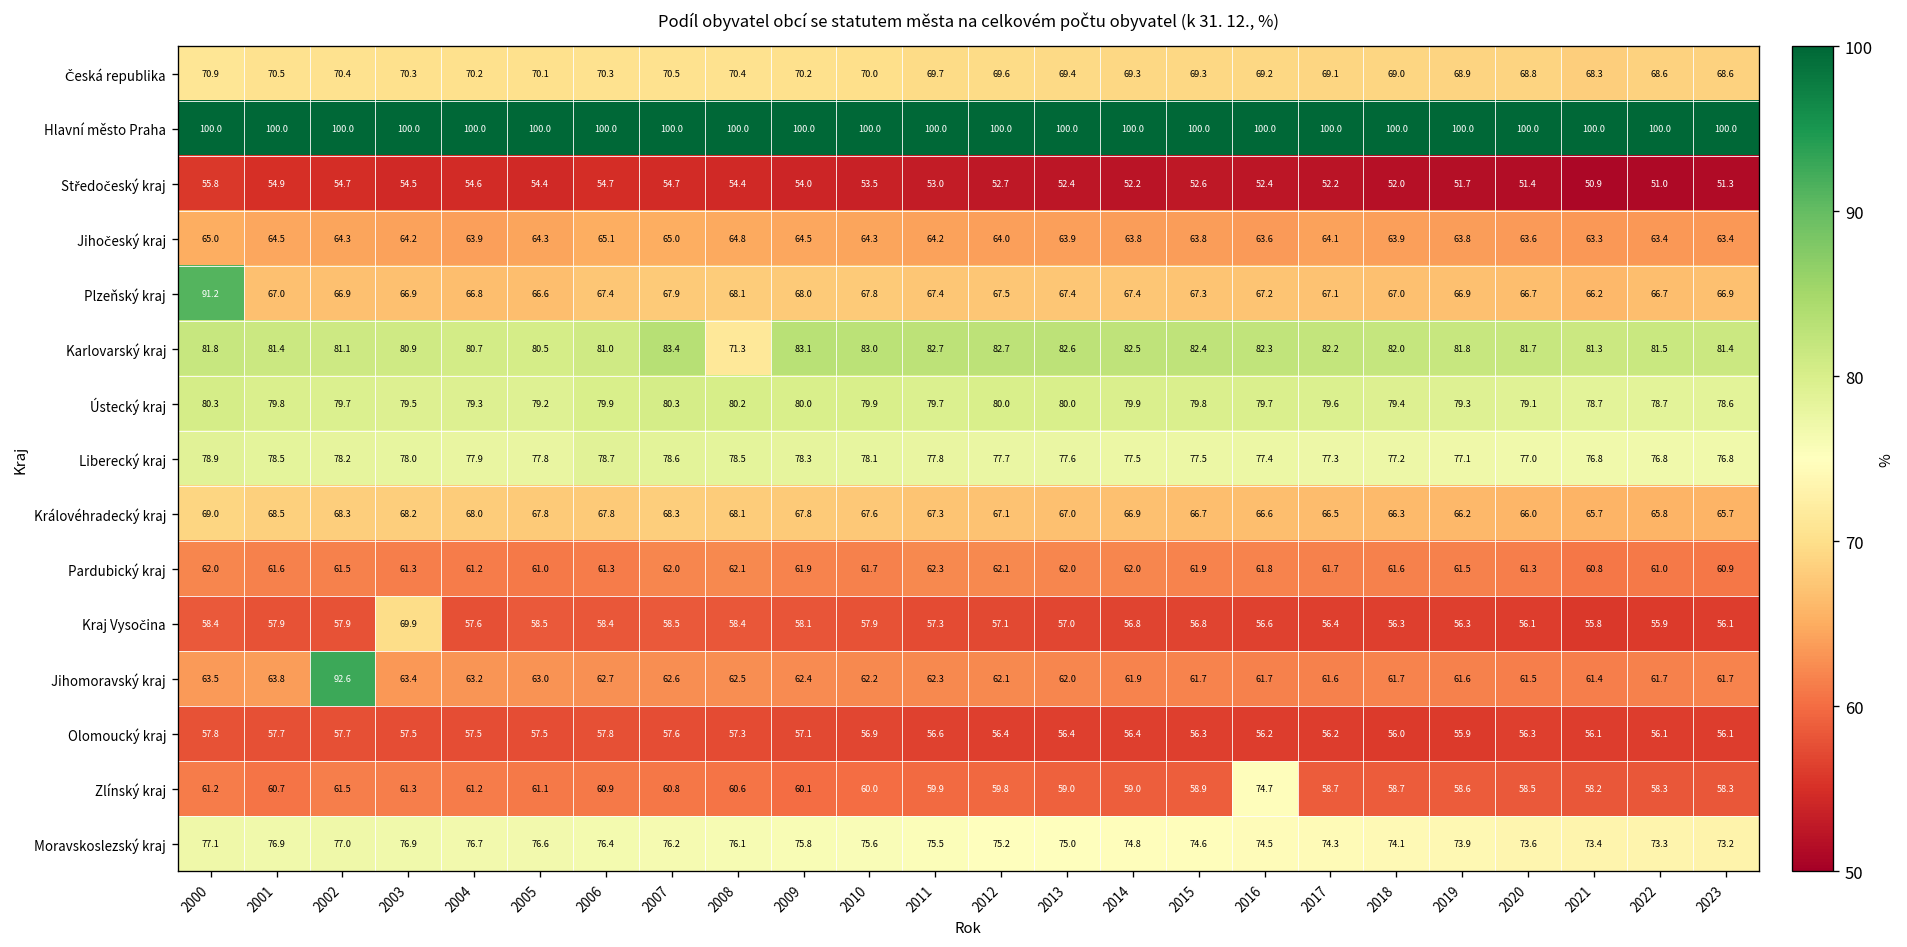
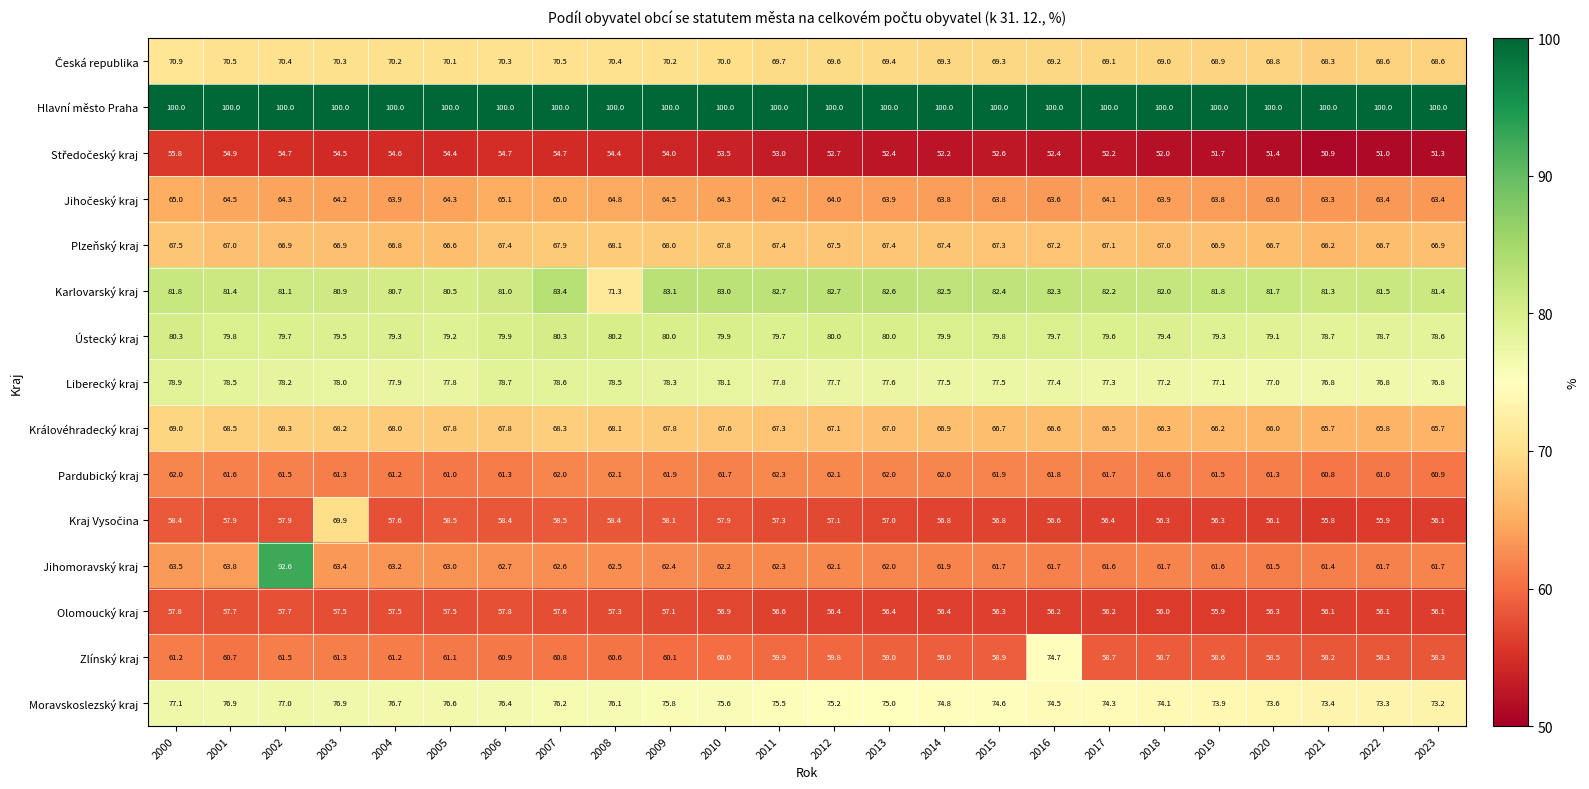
  {
    "Plzeňský kraj": {
-     "2000": 91.2,
+     "2000": 67.5,
      "2001": 67.0,
      "2002": 66.9,
      "2003": 66.9,
      "2004": 66.8,
      "2005": 66.6,
      "2006": 67.4,
      "2007": 67.9,
      "2008": 68.1,
      "2009": 68.0,
      "2010": 67.8,
      "2011": 67.4,
      "2012": 67.5,
      "2013": 67.4,
      "2014": 67.4,
      "2015": 67.3,
      "2016": 67.2,
      "2017": 67.1,
      "2018": 67.0,
      "2019": 66.9,
      "2020": 66.7,
      "2021": 66.2,
      "2022": 66.7,
      "2023": 66.9
    }
  }
